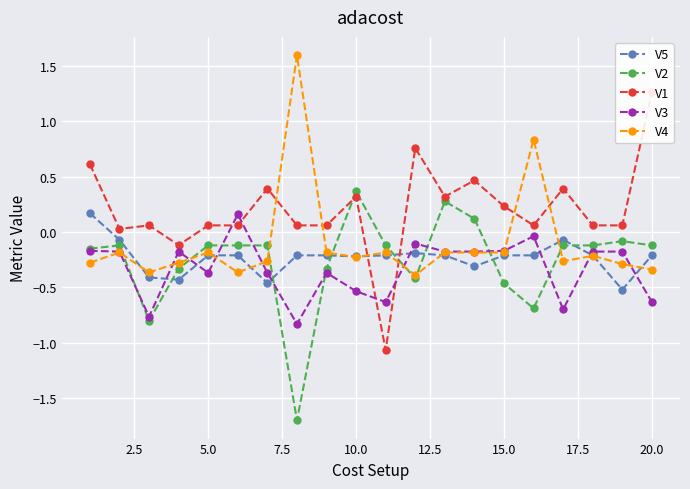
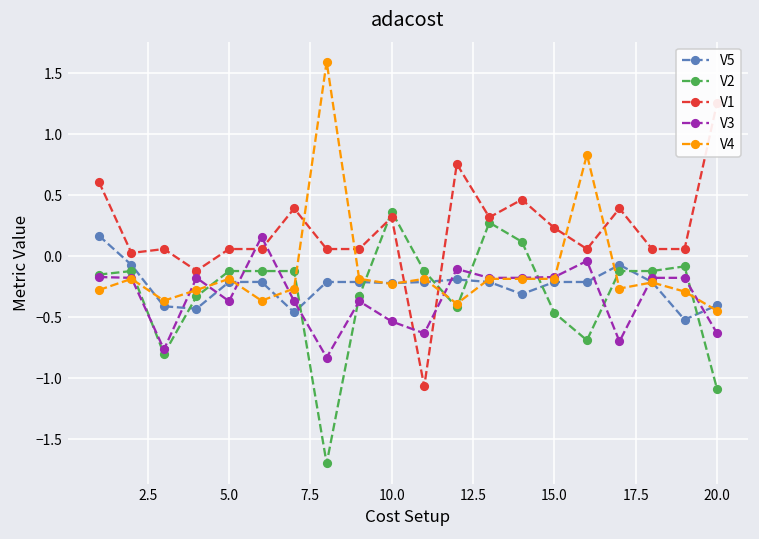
  {
    "V5": {
      "5.0": -0.21,
      "15.0": -0.21,
-     "20.0": -0.21
+     "20.0": -0.40
    },
    "V2": {
      "5.0": -0.12,
      "10.0": 0.37,
      "15.0": -0.46,
-     "20.0": -0.12
+     "20.0": -1.09
    },
    "V1": {
      "5.0": 0.06,
      "10.0": 0.32,
      "15.0": 0.23
    },
    "V3": {
      "5.0": -0.37,
      "10.0": -0.53,
      "20.0": -0.63
    },
    "V4": {
      "5.0": -0.18,
-     "20.0": -0.34
+     "20.0": -0.45
    }
  }
